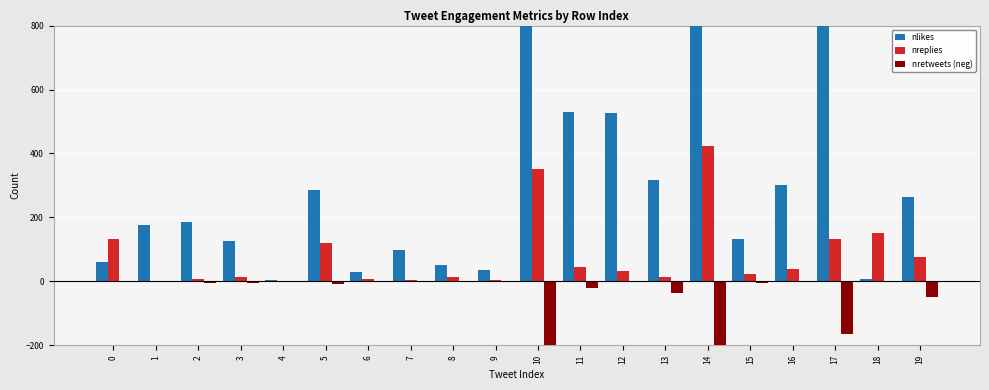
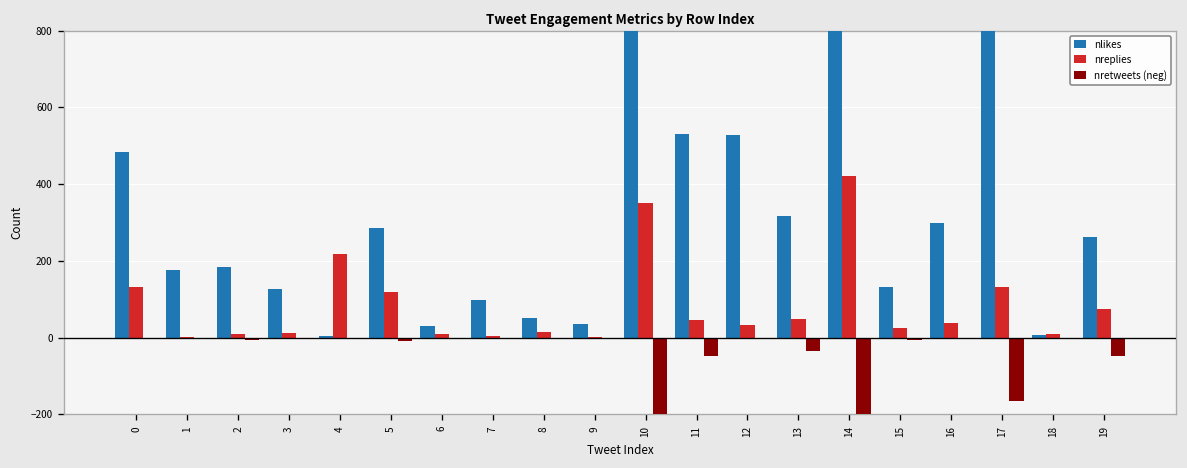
  {
    "nlikes": {
-     "0": 60,
+     "0": 480,
      "1": 180,
      "2": 190,
      "3": 130,
      "5": 290,
      "6": 30,
      "7": 100,
      "8": 50,
      "9": 40,
      "10": 800,
      "11": 530,
      "12": 530,
      "13": 320,
      "14": 800,
      "15": 130,
      "16": 300,
      "17": 800,
      "19": 260
    },
    "nreplies": {
      "0": 130,
      "2": 10,
      "3": 10,
-     "4": 0,
+     "4": 220,
      "5": 120,
      "6": 10,
      "8": 10,
      "10": 350,
      "11": 50,
      "12": 30,
-     "13": 20,
+     "13": 50,
      "14": 420,
      "15": 20,
      "16": 40,
      "17": 130,
-     "18": 150,
+     "18": 10,
      "19": 80
    },
    "nretweets (neg)": {
      "1": 0,
      "4": 0,
      "5": -10,
      "6": 0,
      "7": 0,
      "8": 0,
      "9": 0,
-     "11": -20,
+     "11": -50,
      "13": -40,
      "17": -160,
      "18": 0,
      "19": -50
    }
  }
